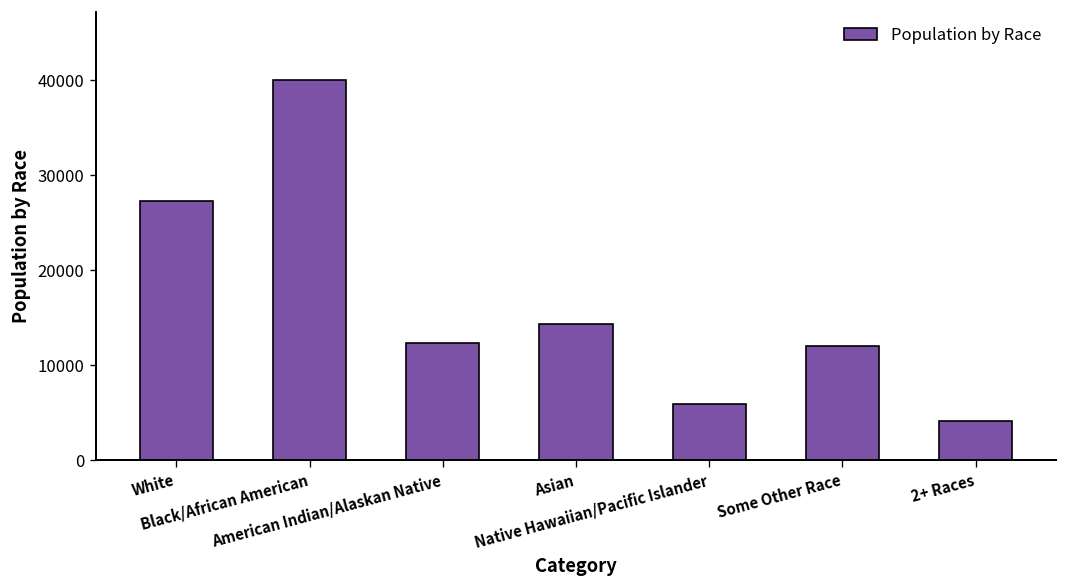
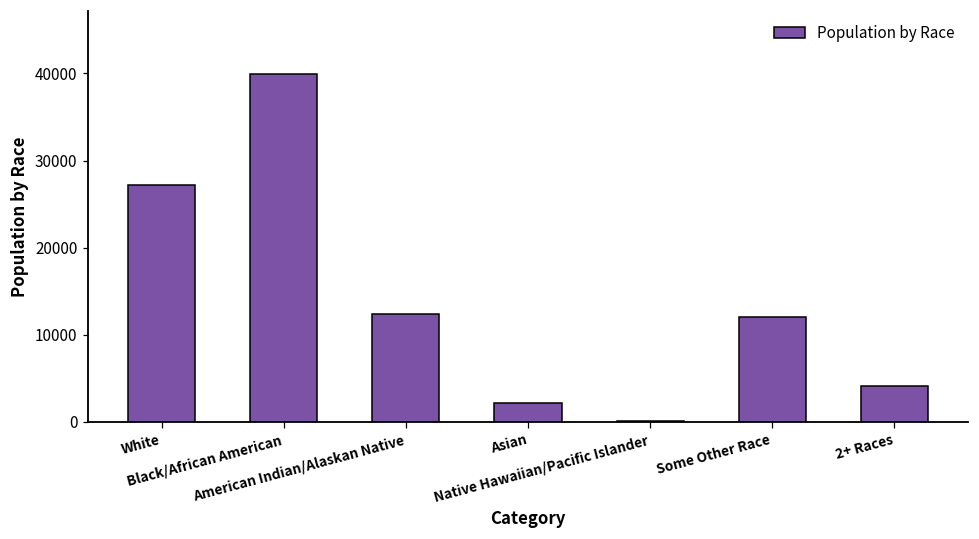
  {
    "White": 27000,
    "Black/African American": 40000,
    "American Indian/Alaskan Native": 12000,
-   "Asian": 14000,
-   "Native Hawaiian/Pacific Islander": 6000,
+   "Asian": 2000,
+   "Native Hawaiian/Pacific Islander": 0,
    "Some Other Race": 12000,
    "2+ Races": 4000
  }
